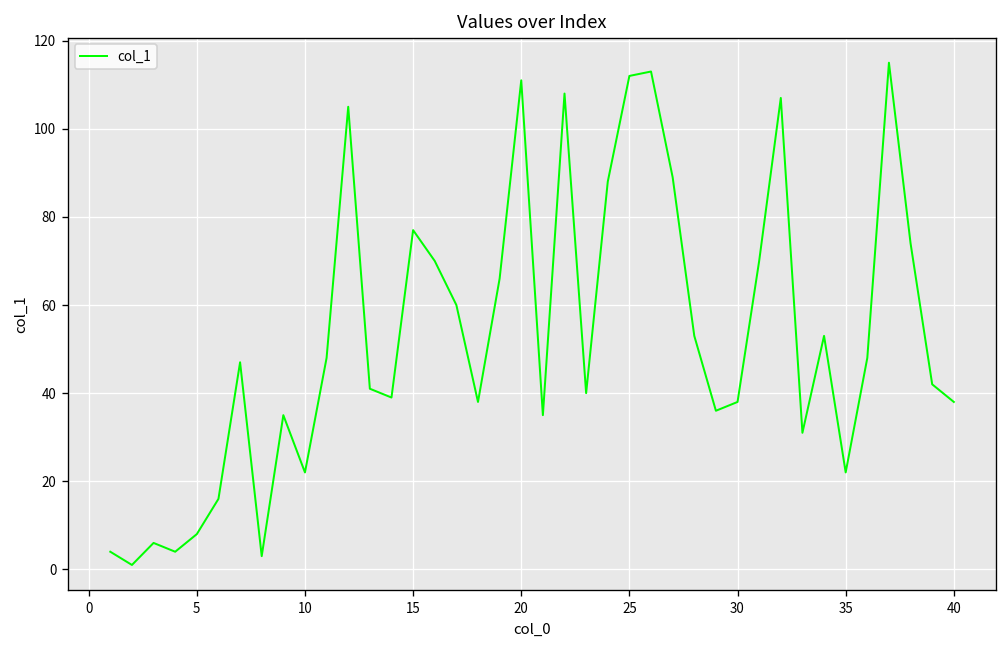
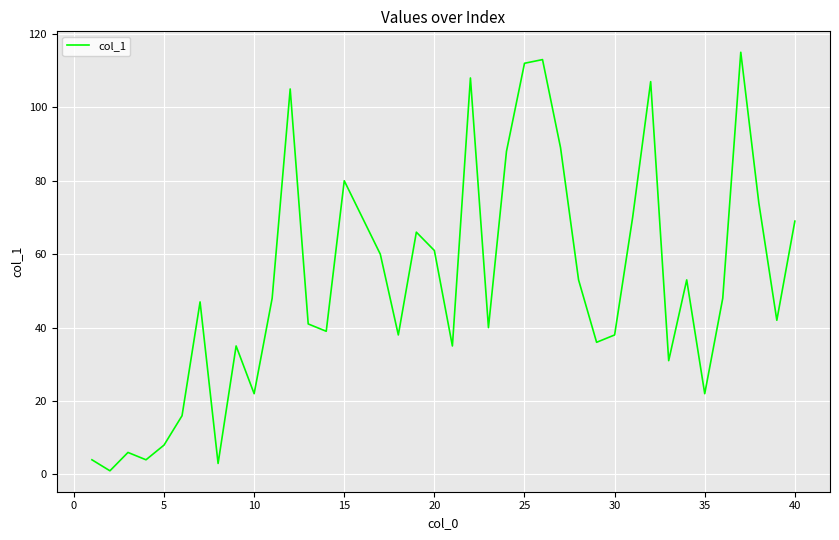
  {
    "5": 8,
    "10": 22,
-   "15": 77,
-   "20": 111,
+   "15": 80,
+   "20": 61,
    "25": 112,
    "30": 38,
    "35": 22,
-   "40": 38
+   "40": 69
  }
